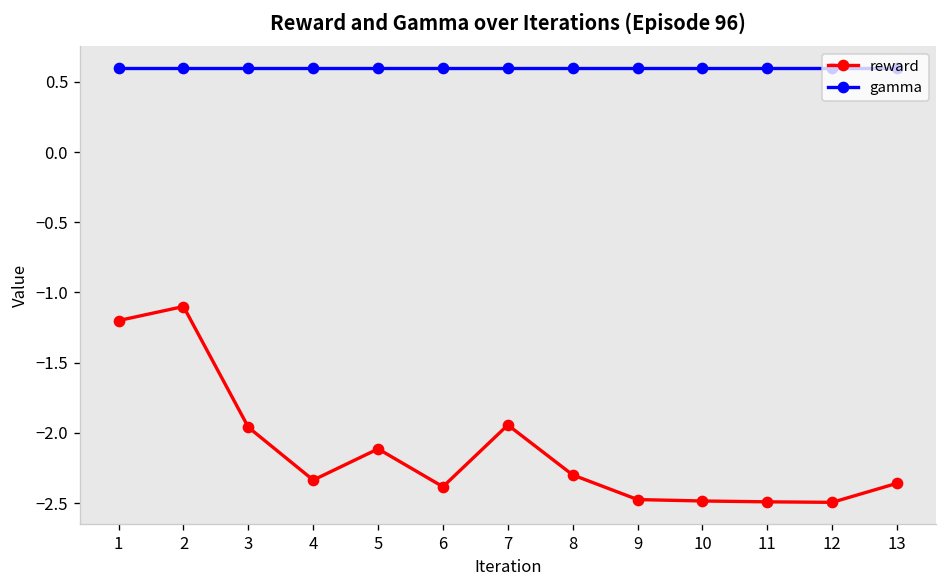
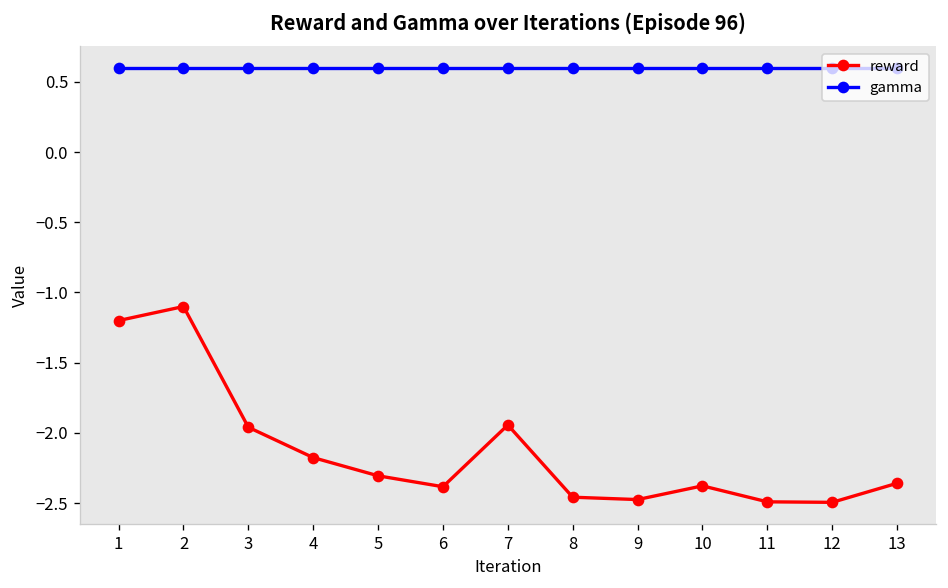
  {
    "reward": {
      "1": -1.20,
      "2": -1.10,
      "3": -1.96,
-     "4": -2.34,
-     "5": -2.11,
+     "4": -2.18,
+     "5": -2.31,
      "6": -2.38,
      "7": -1.94,
-     "8": -2.30,
+     "8": -2.46,
      "9": -2.47,
-     "10": -2.48,
+     "10": -2.38,
      "11": -2.49,
      "12": -2.49,
      "13": -2.36
    },
    "gamma": {
      "1": 0.60,
      "2": 0.60,
      "3": 0.60,
      "4": 0.60,
      "5": 0.60,
      "6": 0.60,
      "7": 0.60,
      "8": 0.60,
      "9": 0.60,
      "10": 0.60,
      "11": 0.60
    }
  }
